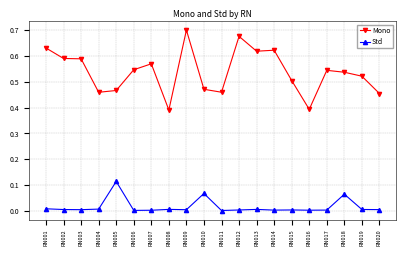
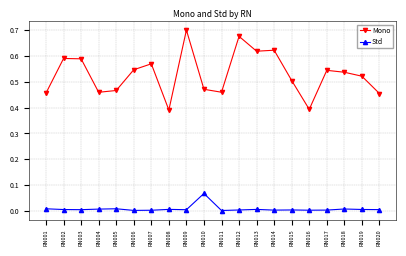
  {
    "Mono": {
-     "RN001": 0.63,
+     "RN001": 0.46,
      "RN002": 0.59,
      "RN003": 0.59,
      "RN004": 0.46,
      "RN005": 0.47,
      "RN006": 0.55,
      "RN007": 0.57,
      "RN008": 0.39,
      "RN009": 0.70,
      "RN010": 0.47,
      "RN011": 0.46,
      "RN012": 0.68,
      "RN013": 0.62,
      "RN014": 0.62,
      "RN015": 0.51,
      "RN016": 0.39,
      "RN017": 0.54,
      "RN018": 0.54,
      "RN019": 0.52,
      "RN020": 0.45
    },
    "Std": {
      "RN001": 0.01,
      "RN002": 0.00,
      "RN003": 0.00,
      "RN004": 0.01,
-     "RN005": 0.11,
+     "RN005": 0.01,
      "RN006": 0.00,
      "RN007": 0.00,
      "RN008": 0.01,
      "RN009": 0.00,
      "RN010": 0.07,
      "RN011": 0.00,
      "RN012": 0.00,
      "RN013": 0.01,
      "RN014": 0.00,
      "RN015": 0.00,
      "RN016": 0.00,
      "RN017": 0.00,
-     "RN018": 0.06,
+     "RN018": 0.01,
      "RN019": 0.01,
      "RN020": 0.00
    }
  }
